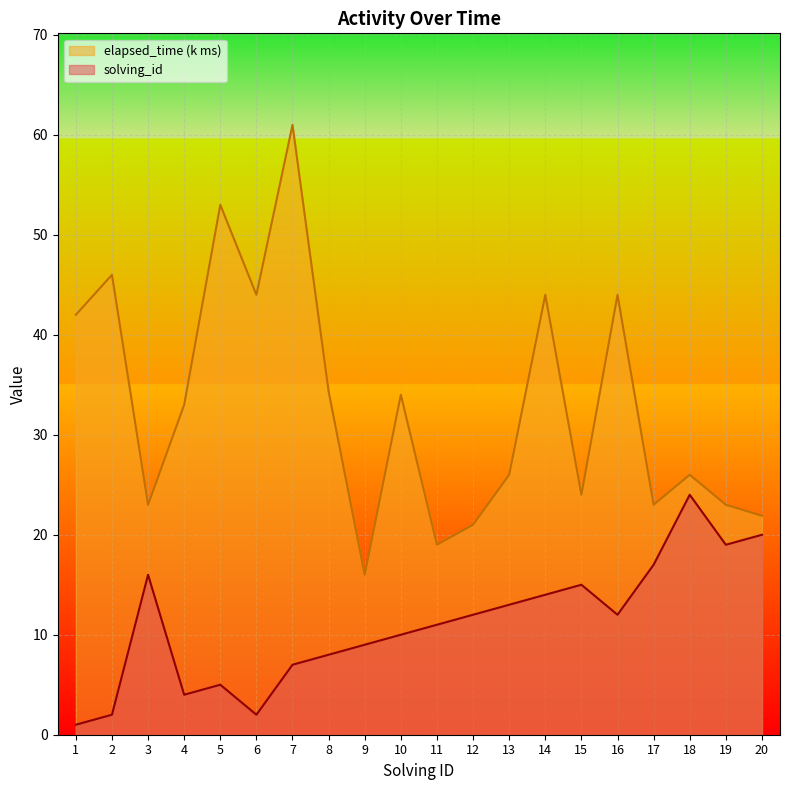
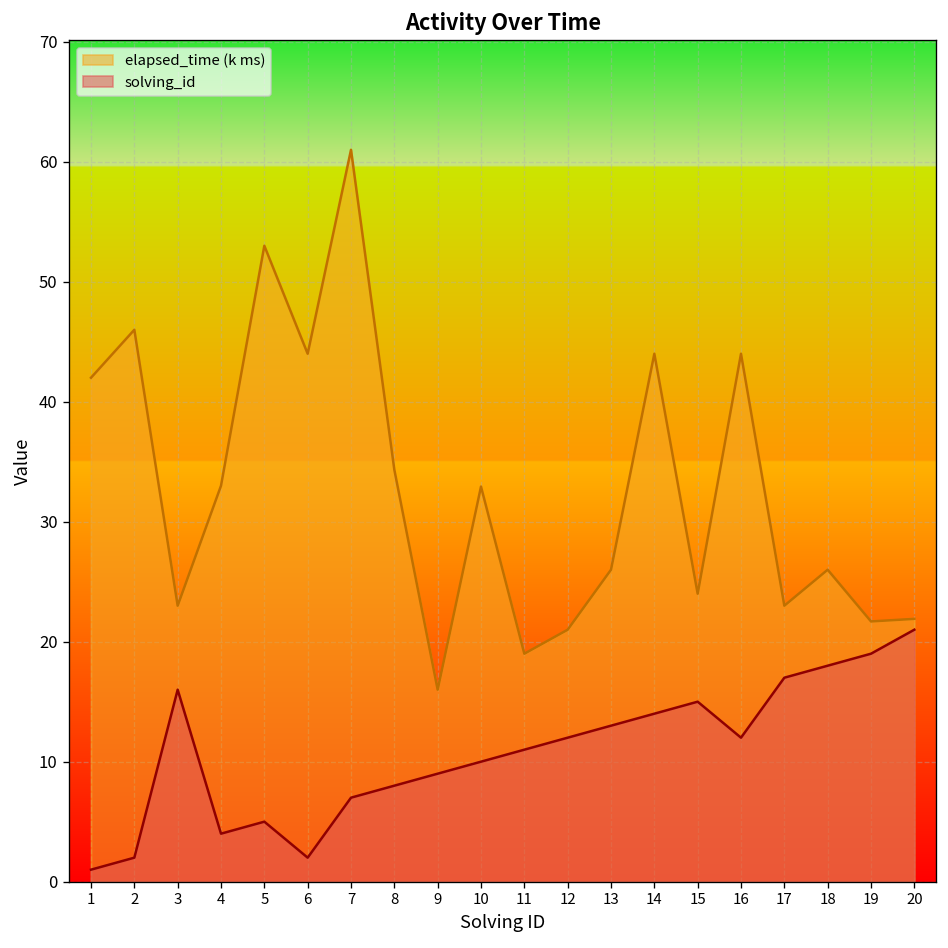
  {
    "elapsed_time (k ms)": {
      "1": 42,
      "2": 46,
      "3": 23,
      "4": 33,
      "5": 53,
      "6": 44,
      "7": 61,
      "8": 34,
      "9": 16,
-     "10": 34,
+     "10": 33,
      "11": 19,
      "12": 21,
      "13": 26,
      "14": 44,
      "15": 24,
      "16": 44,
      "17": 23,
      "18": 26,
-     "19": 23,
+     "19": 22,
      "20": 22
    },
    "solving_id": {
      "1": 1,
      "2": 2,
      "3": 16,
      "4": 4,
      "5": 5,
      "6": 2,
      "7": 7,
      "8": 8,
      "9": 9,
      "10": 10,
      "11": 11,
      "12": 12,
      "13": 13,
      "14": 14,
      "15": 15,
      "16": 12,
      "17": 17,
-     "18": 24,
+     "18": 18,
      "19": 19,
-     "20": 20
+     "20": 21
    }
  }
